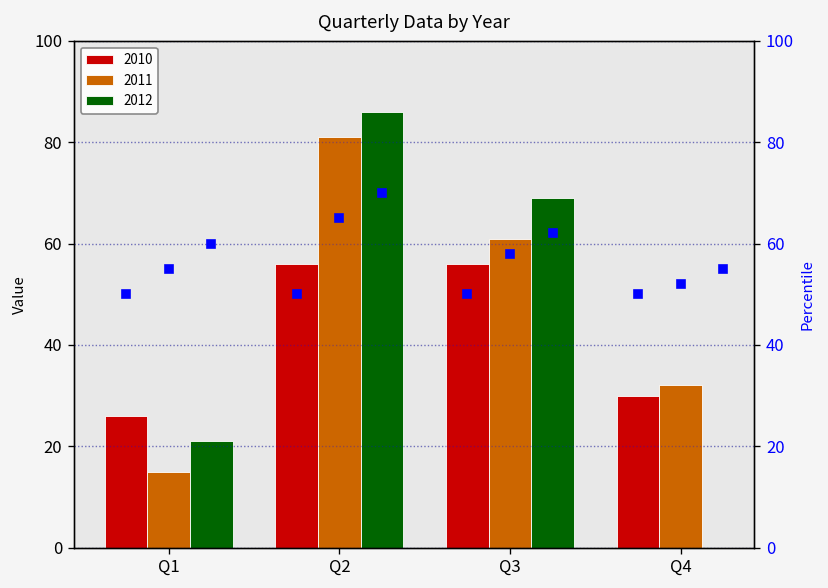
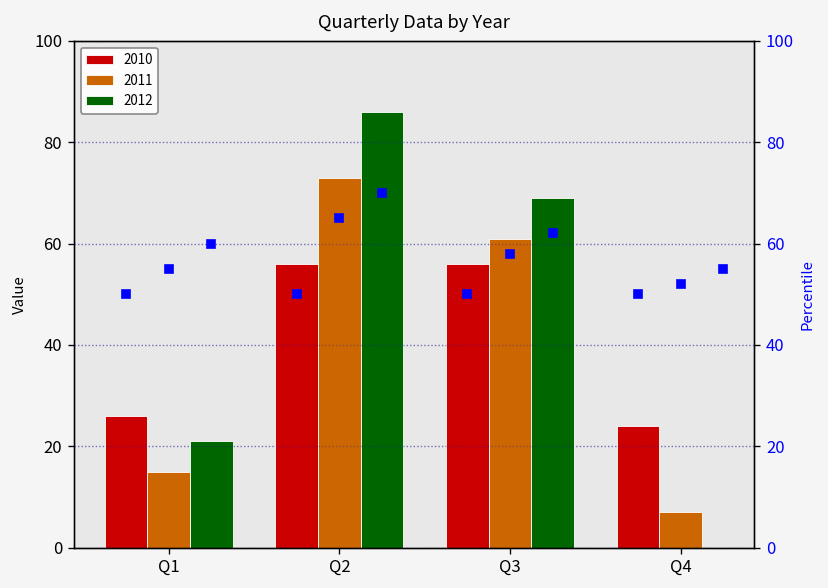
  {
    "2010": {
      "Q1": 26,
      "Q2": 56,
      "Q3": 56,
-     "Q4": 30
+     "Q4": 24
    },
    "2011": {
      "Q1": 15,
-     "Q2": 81,
+     "Q2": 73,
      "Q3": 61,
-     "Q4": 32
+     "Q4": 7
    }
  }
